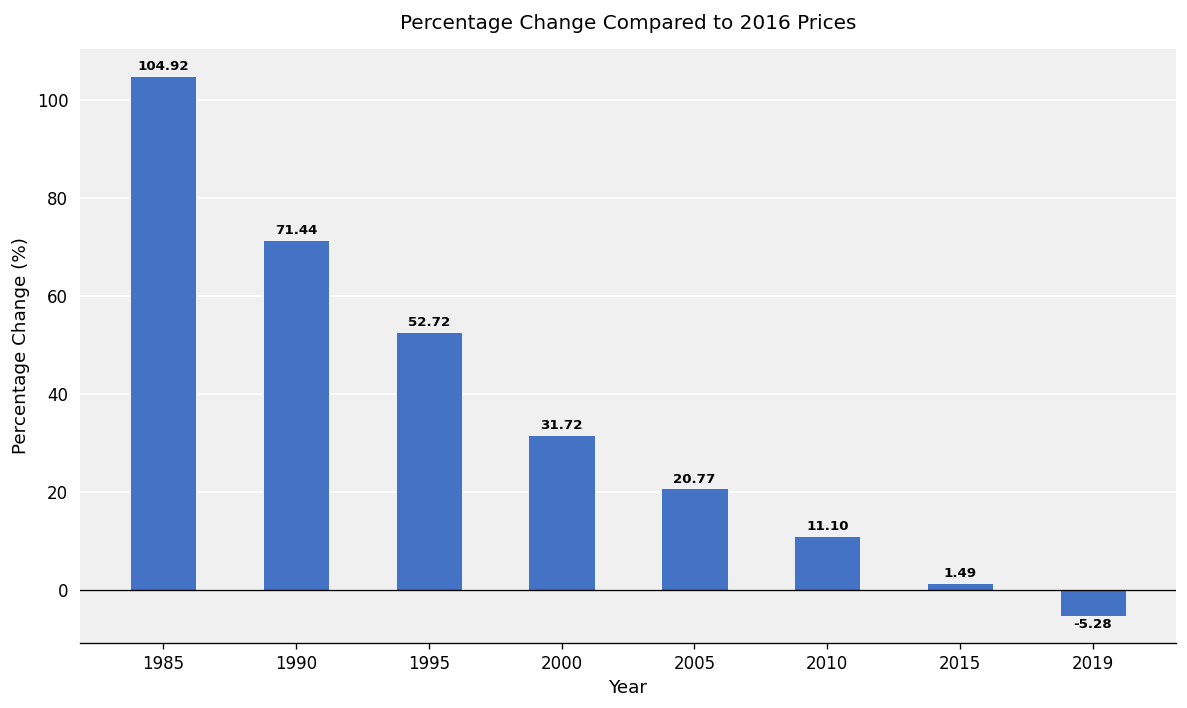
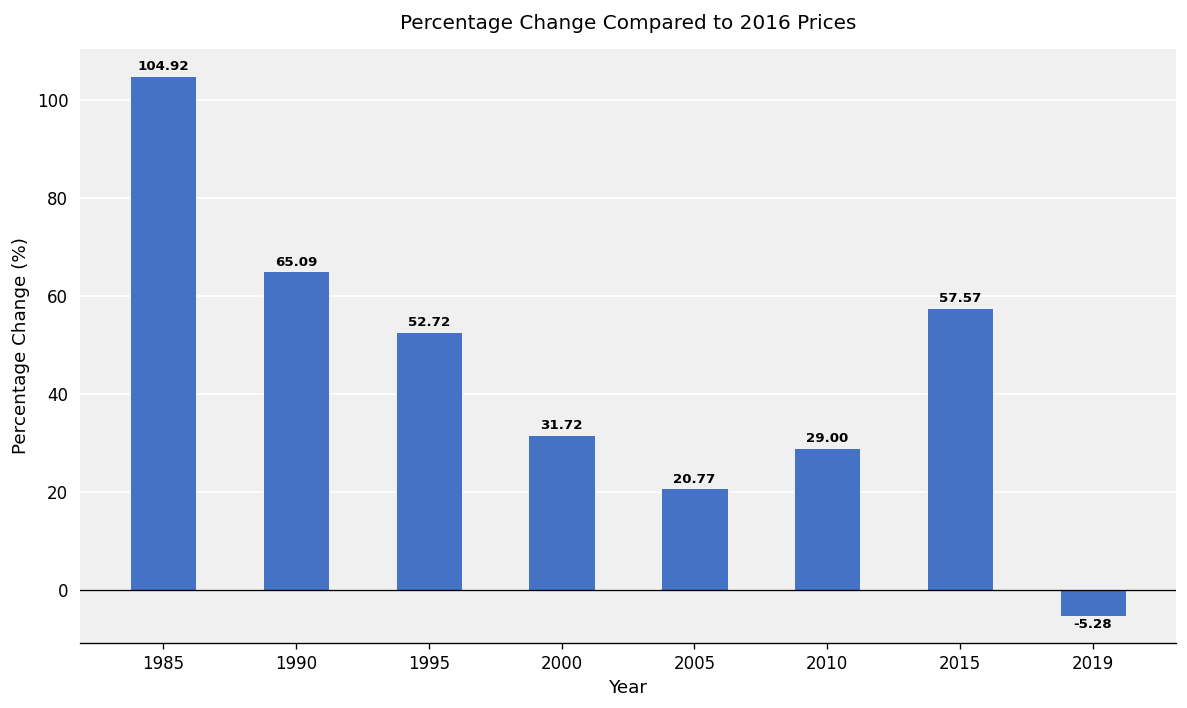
  {
    "1985": 104.92,
-   "1990": 71.44,
+   "1990": 65.09,
    "1995": 52.72,
    "2000": 31.72,
    "2005": 20.77,
-   "2010": 11.10,
-   "2015": 1.49,
+   "2010": 29.00,
+   "2015": 57.57,
    "2019": -5.28
  }
